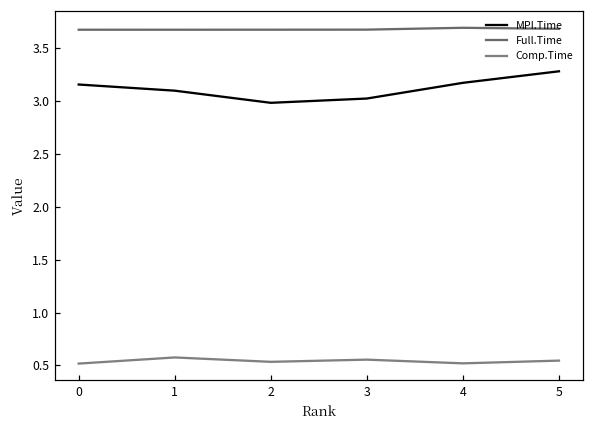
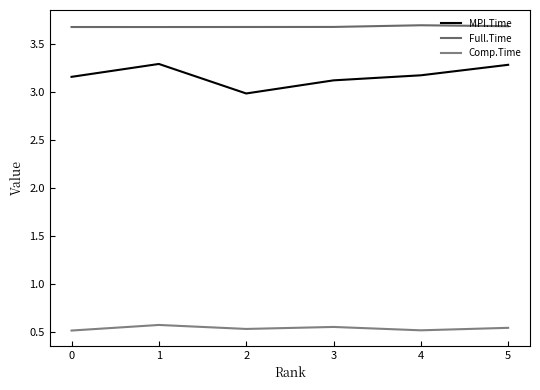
  {
    "MPI.Time": {
      "0": 3.2,
-     "1": 3.1,
+     "1": 3.3,
      "2": 3.0,
-     "3": 3.0,
+     "3": 3.1,
      "4": 3.2,
      "5": 3.3
    }
  }
